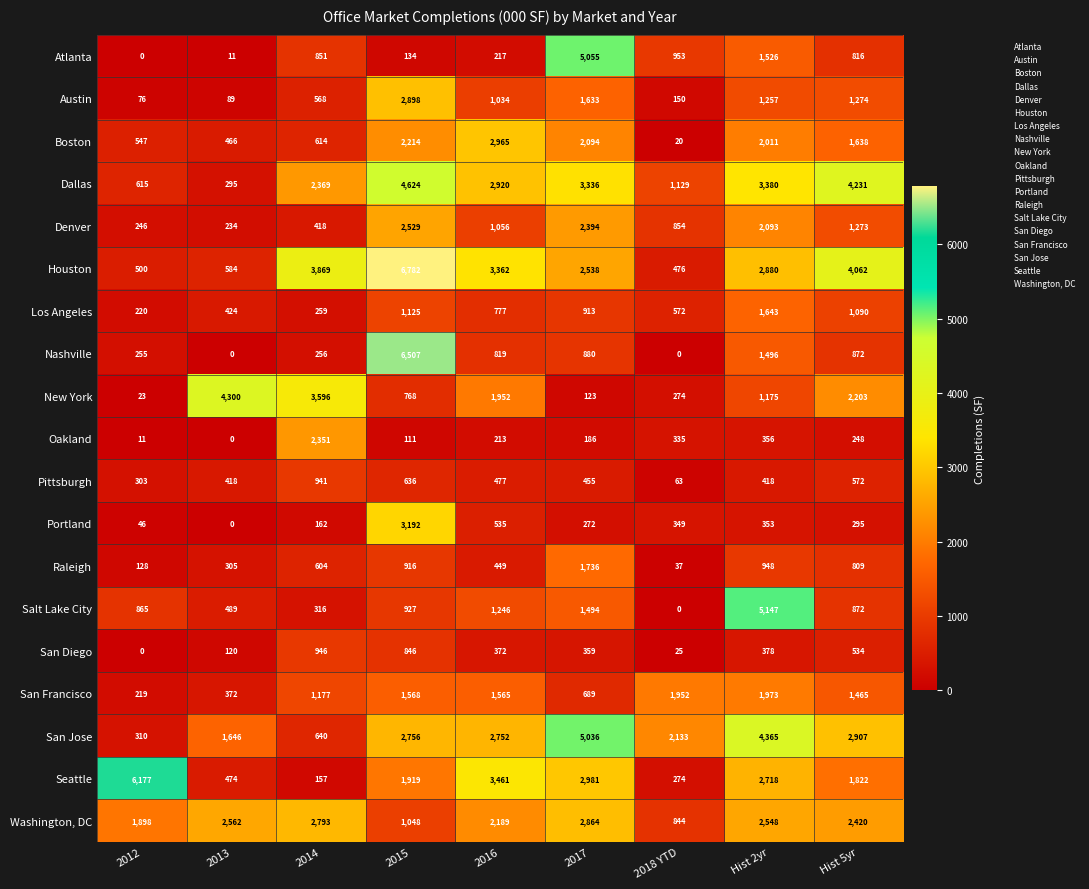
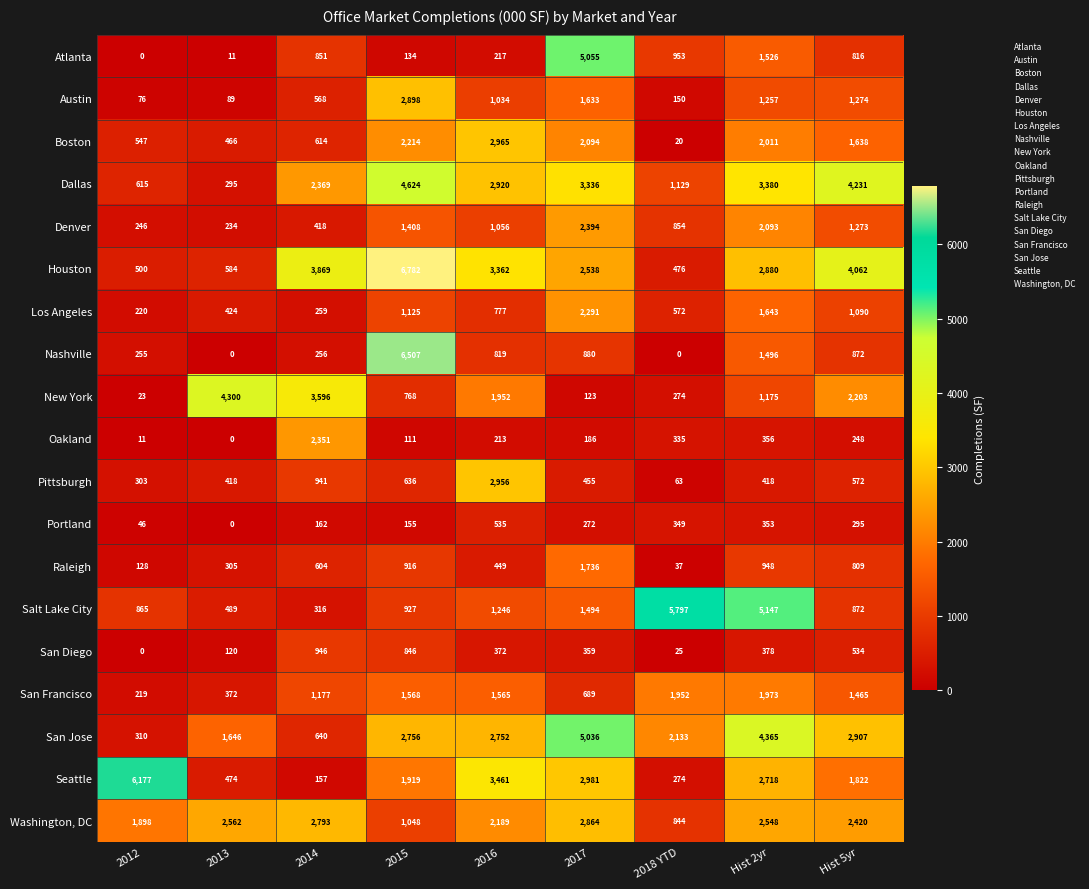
  {
    "Atlanta": {
      "2012": "0",
      "2013": "11",
      "2014": "851",
      "2015": "134",
      "2016": "217",
      "2017": "5,055",
      "2018 YTD": "953",
      "Hist 2yr": "1,526",
      "Hist 5yr": "816"
    },
    "Austin": {
      "2012": "76",
      "2013": "89",
      "2014": "568",
      "2015": "2,898",
      "2016": "1,034",
      "2017": "1,633",
      "2018 YTD": "150",
      "Hist 2yr": "1,257",
      "Hist 5yr": "1,274"
    },
    "Boston": {
      "2012": "547",
      "2013": "466",
      "2014": "614",
      "2015": "2,214",
      "2016": "2,965",
      "2017": "2,094",
      "2018 YTD": "20",
      "Hist 2yr": "2,011",
      "Hist 5yr": "1,638"
    },
    "Dallas": {
      "2012": "615",
      "2013": "295",
      "2014": "2,369",
      "2015": "4,624",
      "2016": "2,920",
      "2017": "3,336",
      "2018 YTD": "1,129",
      "Hist 2yr": "3,380",
      "Hist 5yr": "4,231"
    },
    "Denver": {
      "2012": "246",
      "2013": "234",
      "2014": "418",
-     "2015": "2,529",
+     "2015": "1,408",
      "2016": "1,056",
      "2017": "2,394",
      "2018 YTD": "854",
      "Hist 2yr": "2,093",
      "Hist 5yr": "1,273"
    },
    "Houston": {
      "2012": "500",
      "2013": "584",
      "2014": "3,869",
      "2015": "6,782",
      "2016": "3,362",
      "2017": "2,538",
      "2018 YTD": "476",
      "Hist 2yr": "2,880",
      "Hist 5yr": "4,062"
    },
    "Los Angeles": {
      "2012": "220",
      "2013": "424",
      "2014": "259",
      "2015": "1,125",
      "2016": "777",
-     "2017": "913",
+     "2017": "2,291",
      "2018 YTD": "572",
      "Hist 2yr": "1,643",
      "Hist 5yr": "1,090"
    },
    "Nashville": {
      "2012": "255",
      "2013": "0",
      "2014": "256",
      "2015": "6,507",
      "2016": "819",
      "2017": "880",
      "2018 YTD": "0",
      "Hist 2yr": "1,496",
      "Hist 5yr": "872"
    },
    "New York": {
      "2012": "23",
      "2013": "4,300",
      "2014": "3,596",
      "2015": "768",
      "2016": "1,952",
      "2017": "123",
      "2018 YTD": "274",
      "Hist 2yr": "1,175",
      "Hist 5yr": "2,203"
    },
    "Oakland": {
      "2012": "11",
      "2013": "0",
      "2014": "2,351",
      "2015": "111",
      "2016": "213",
      "2017": "186",
      "2018 YTD": "335",
      "Hist 2yr": "356",
      "Hist 5yr": "248"
    },
    "Pittsburgh": {
      "2012": "303",
      "2013": "418",
      "2014": "941",
      "2015": "636",
-     "2016": "477",
+     "2016": "2,956",
      "2017": "455",
      "2018 YTD": "63",
      "Hist 2yr": "418",
      "Hist 5yr": "572"
    },
    "Portland": {
      "2012": "46",
      "2013": "0",
      "2014": "162",
-     "2015": "3,192",
+     "2015": "155",
      "2016": "535",
      "2017": "272",
      "2018 YTD": "349",
      "Hist 2yr": "353",
      "Hist 5yr": "295"
    },
    "Raleigh": {
      "2012": "128",
      "2013": "305",
      "2014": "604",
      "2015": "916",
      "2016": "449",
      "2017": "1,736",
      "2018 YTD": "37",
      "Hist 2yr": "948",
      "Hist 5yr": "809"
    },
    "Salt Lake City": {
      "2012": "865",
      "2013": "489",
      "2014": "316",
      "2015": "927",
      "2016": "1,246",
      "2017": "1,494",
-     "2018 YTD": "0",
+     "2018 YTD": "5,797",
      "Hist 2yr": "5,147",
      "Hist 5yr": "872"
    },
    "San Diego": {
      "2012": "0",
      "2013": "120",
      "2014": "946",
      "2015": "846",
      "2016": "372",
      "2017": "359",
      "2018 YTD": "25",
      "Hist 2yr": "378",
      "Hist 5yr": "534"
    },
    "San Francisco": {
      "2012": "219",
      "2013": "372",
      "2014": "1,177",
      "2015": "1,568",
      "2016": "1,565",
      "2017": "689",
      "2018 YTD": "1,952",
      "Hist 2yr": "1,973",
      "Hist 5yr": "1,465"
    },
    "San Jose": {
      "2012": "310",
      "2013": "1,646",
      "2014": "640",
      "2015": "2,756",
      "2016": "2,752",
      "2017": "5,036",
      "2018 YTD": "2,133",
      "Hist 2yr": "4,365",
      "Hist 5yr": "2,907"
    },
    "Seattle": {
      "2012": "6,177",
      "2013": "474",
      "2014": "157",
      "2015": "1,919",
      "2016": "3,461",
      "2017": "2,981",
      "2018 YTD": "274",
      "Hist 2yr": "2,718",
      "Hist 5yr": "1,822"
    },
    "Washington, DC": {
      "2012": "1,898",
      "2013": "2,562",
      "2014": "2,793",
      "2015": "1,048",
      "2016": "2,189",
      "2017": "2,864",
      "2018 YTD": "844",
      "Hist 2yr": "2,548",
      "Hist 5yr": "2,420"
    }
  }
